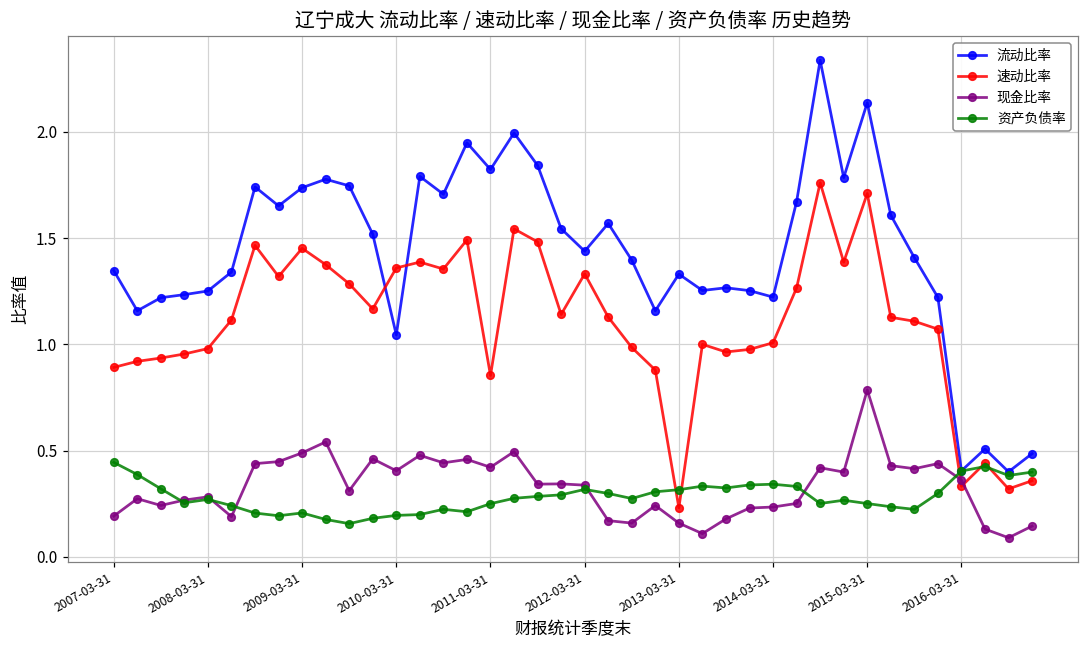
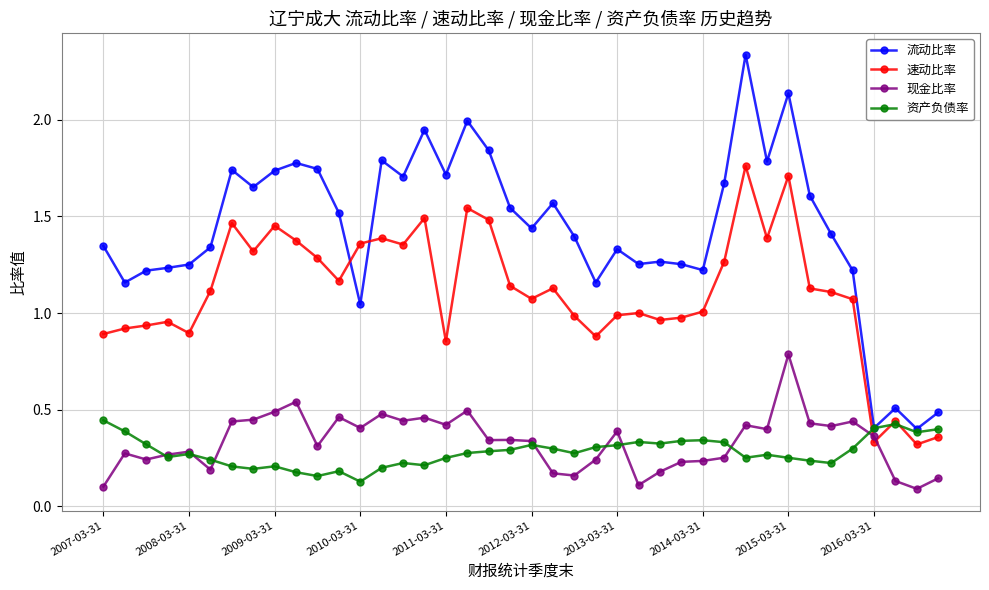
  {
    "流动比率": {
      "2007-03-31": 1.35,
      "2008-03-31": 1.25,
      "2009-03-31": 1.74,
      "2010-03-31": 1.04,
-     "2011-03-31": 1.82,
+     "2011-03-31": 1.72,
      "2012-03-31": 1.44,
      "2013-03-31": 1.33,
      "2014-03-31": 1.22,
      "2015-03-31": 2.14
    },
    "速动比率": {
      "2007-03-31": 0.89,
-     "2008-03-31": 0.98,
+     "2008-03-31": 0.90,
      "2009-03-31": 1.45,
      "2010-03-31": 1.36,
      "2011-03-31": 0.85,
-     "2012-03-31": 1.33,
-     "2013-03-31": 0.23,
+     "2012-03-31": 1.07,
+     "2013-03-31": 0.99,
      "2014-03-31": 1.01,
      "2015-03-31": 1.71,
      "2016-03-31": 0.33
    },
    "现金比率": {
-     "2007-03-31": 0.19,
+     "2007-03-31": 0.10,
      "2009-03-31": 0.49,
      "2010-03-31": 0.40,
      "2011-03-31": 0.42,
      "2012-03-31": 0.34,
-     "2013-03-31": 0.16,
+     "2013-03-31": 0.39,
      "2014-03-31": 0.23,
      "2015-03-31": 0.79,
      "2016-03-31": 0.36
    },
    "资产负债率": {
      "2007-03-31": 0.44,
      "2009-03-31": 0.21,
-     "2010-03-31": 0.19,
+     "2010-03-31": 0.13,
      "2011-03-31": 0.25,
      "2012-03-31": 0.32,
      "2013-03-31": 0.32,
      "2014-03-31": 0.34,
      "2015-03-31": 0.25
    }
  }
